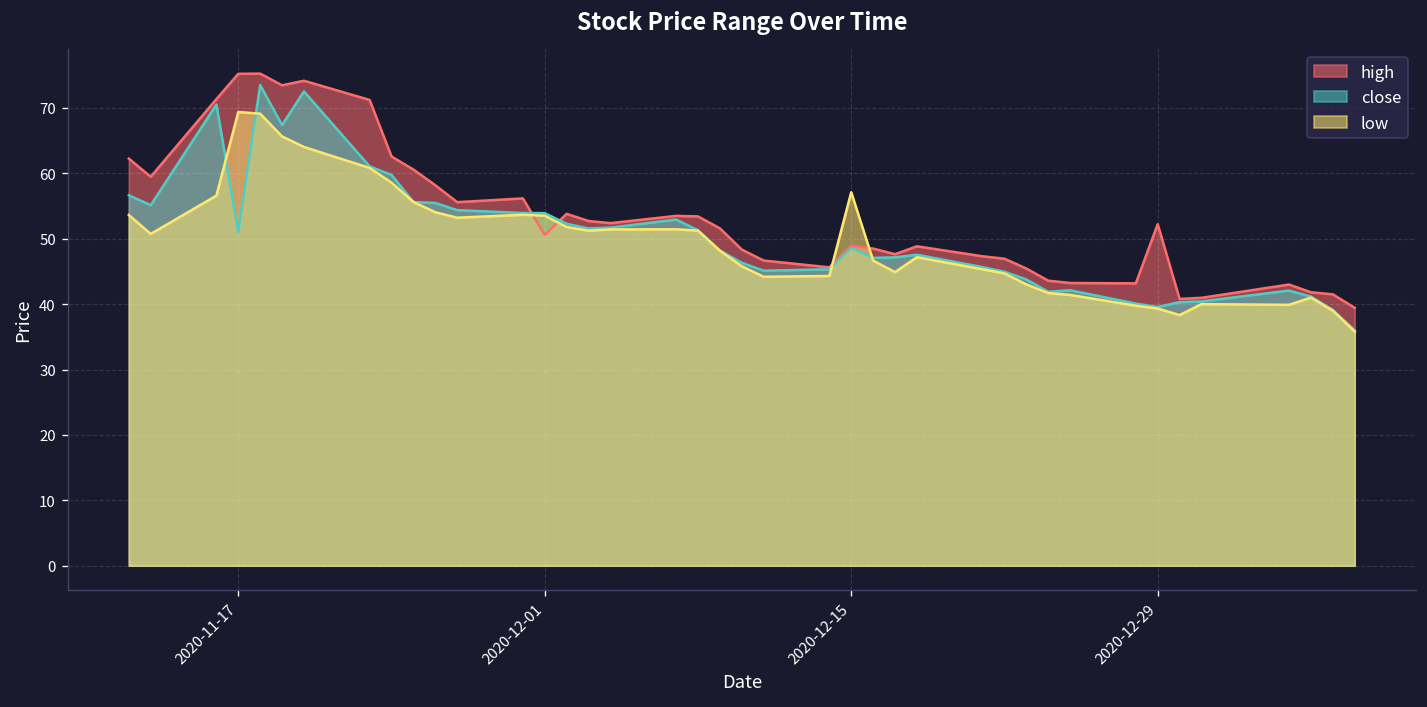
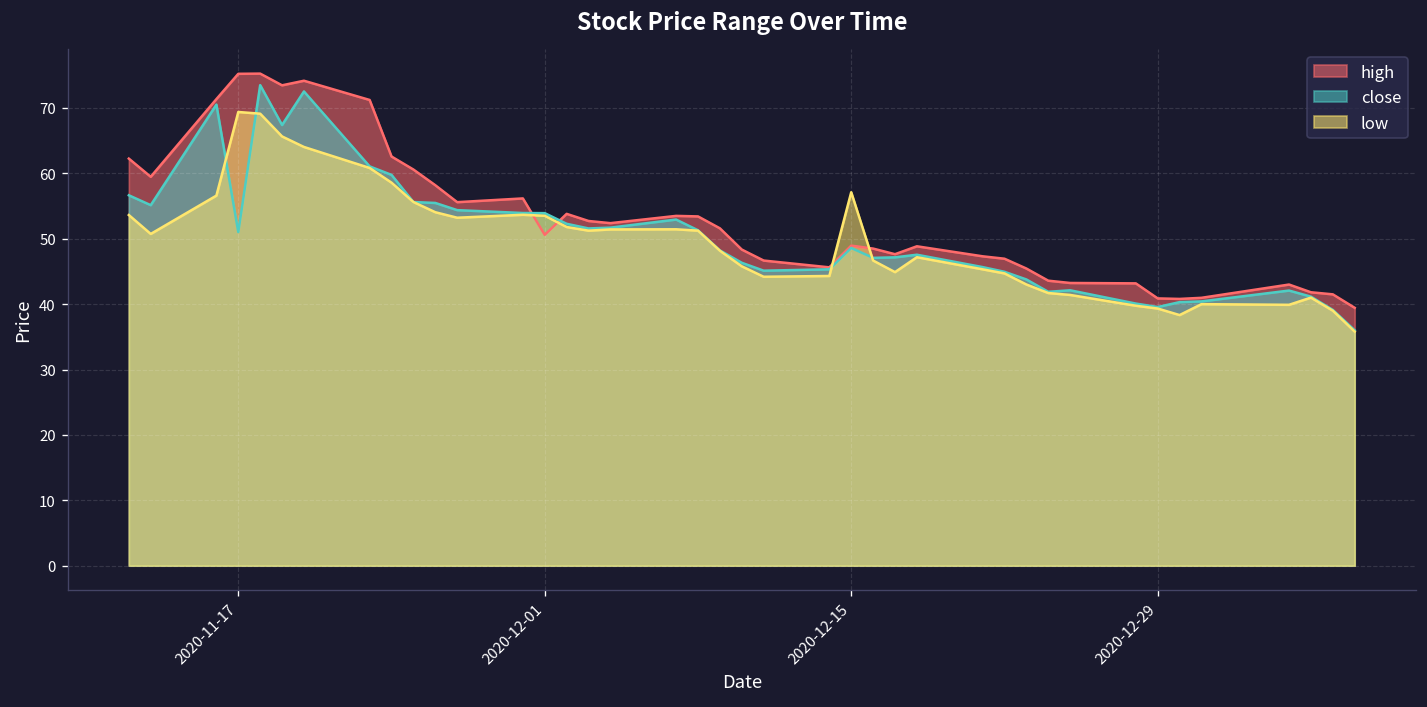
  {
    "high": {
      "2020-11-17": 75,
      "2020-12-01": 51,
-     "2020-12-29": 52
+     "2020-12-29": 41
    },
    "close": {
      "2020-11-17": 51
    },
    "low": {
      "2020-11-17": 69,
      "2020-12-15": 57
    }
  }
